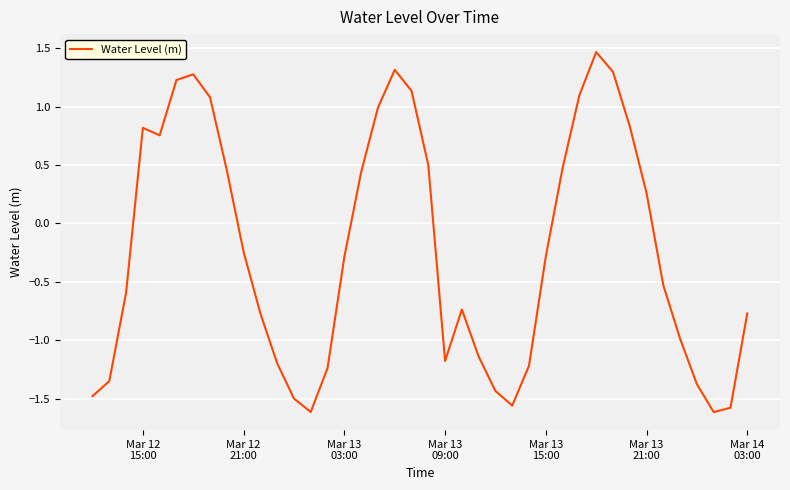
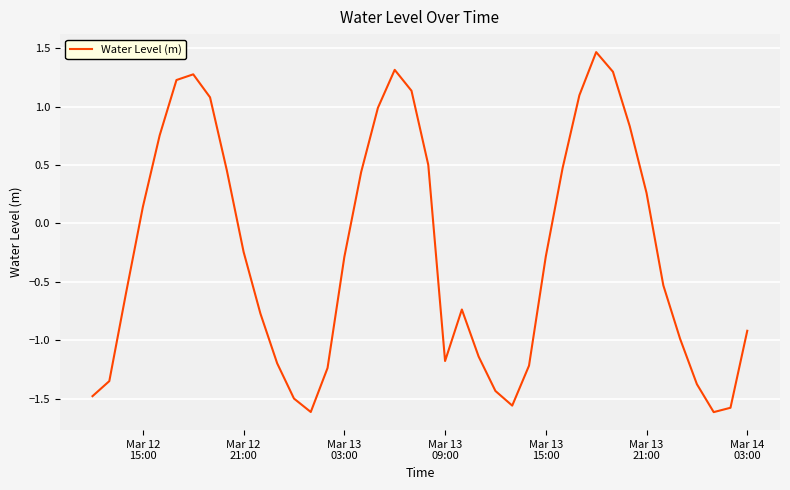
  {
-   "Mar 12 15:00": 0.82,
+   "Mar 12 15:00": 0.14,
    "Mar 12 21:00": -0.24,
    "Mar 13 03:00": -0.29,
    "Mar 13 09:00": -1.18,
    "Mar 13 15:00": -0.28,
    "Mar 13 21:00": 0.26,
-   "Mar 14 03:00": -0.77
+   "Mar 14 03:00": -0.92
  }
